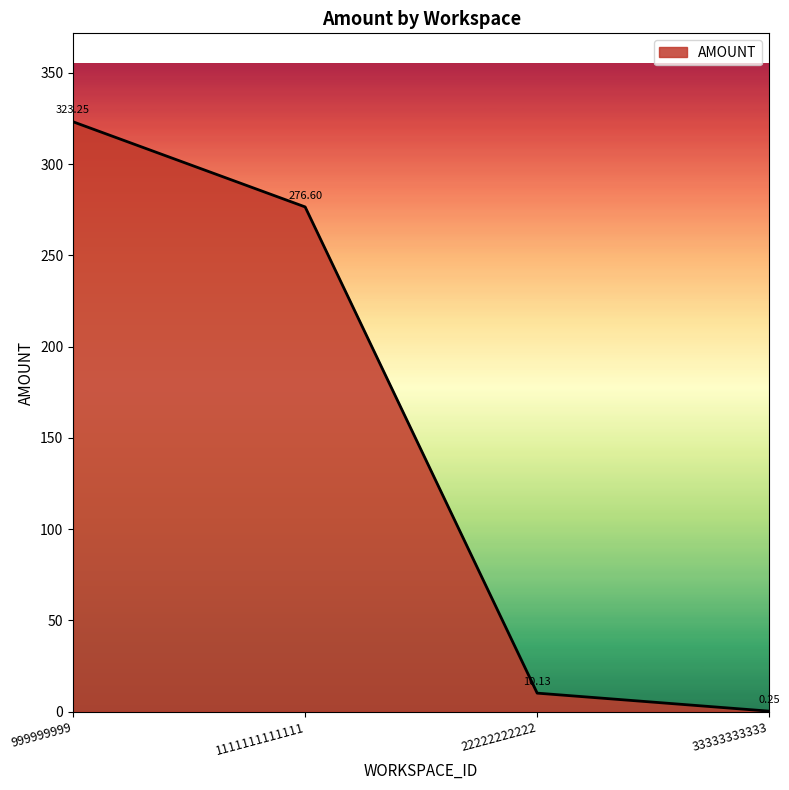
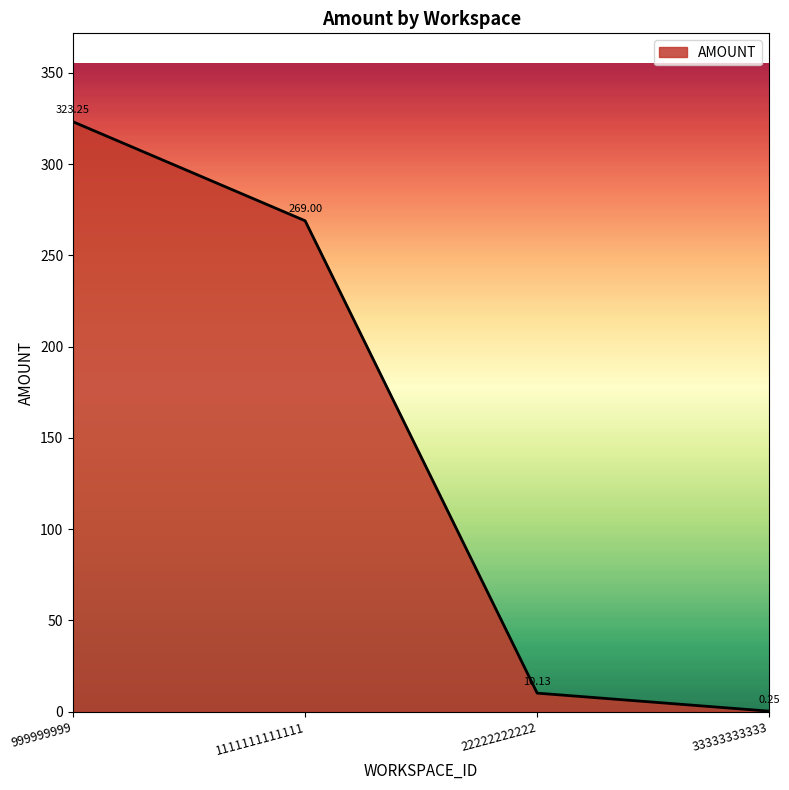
  {
    "999999999": 323.25,
-   "1111111111111": 276.60,
+   "1111111111111": 269.00,
    "22222222222": 10.13,
    "33333333333": 0.25
  }
